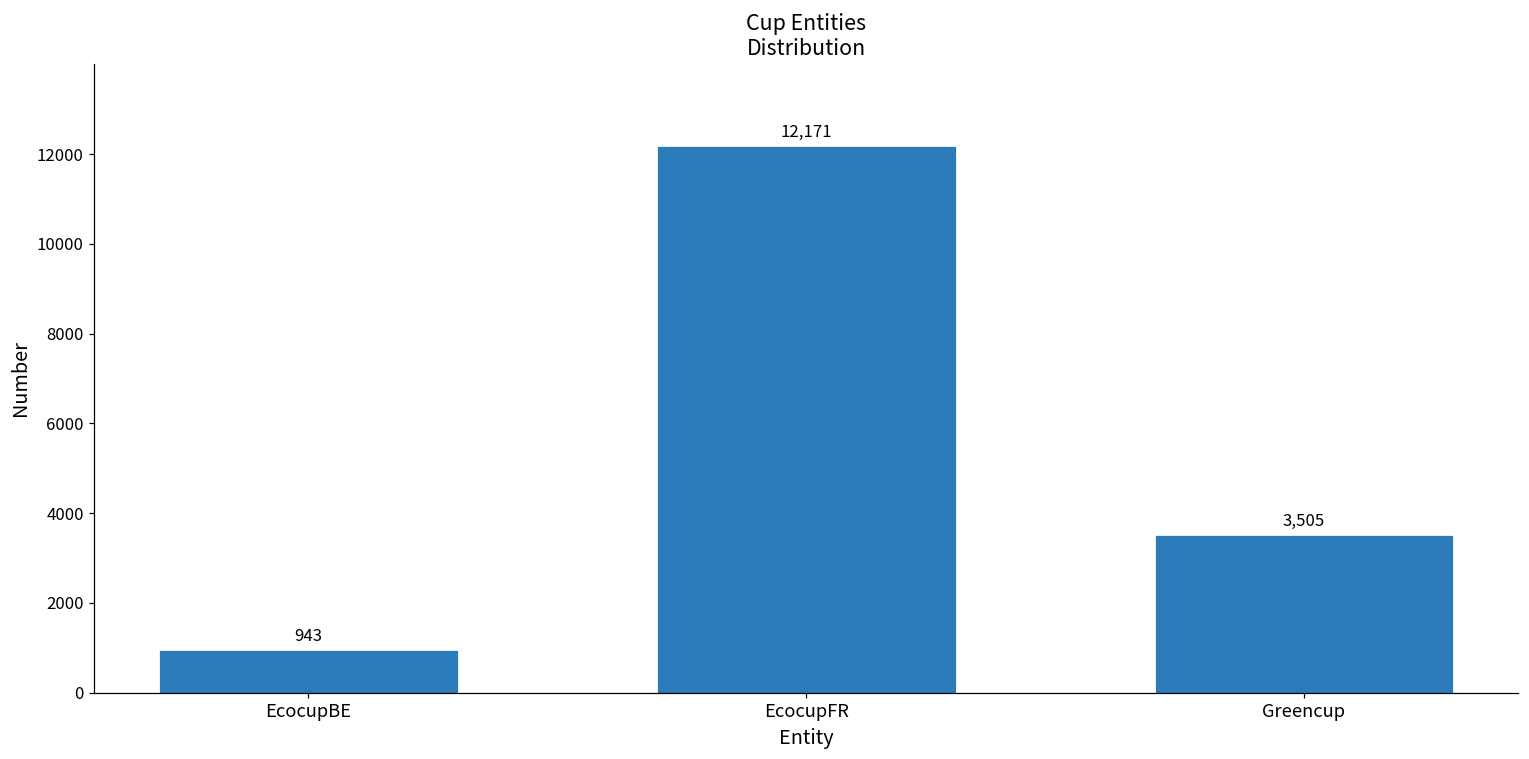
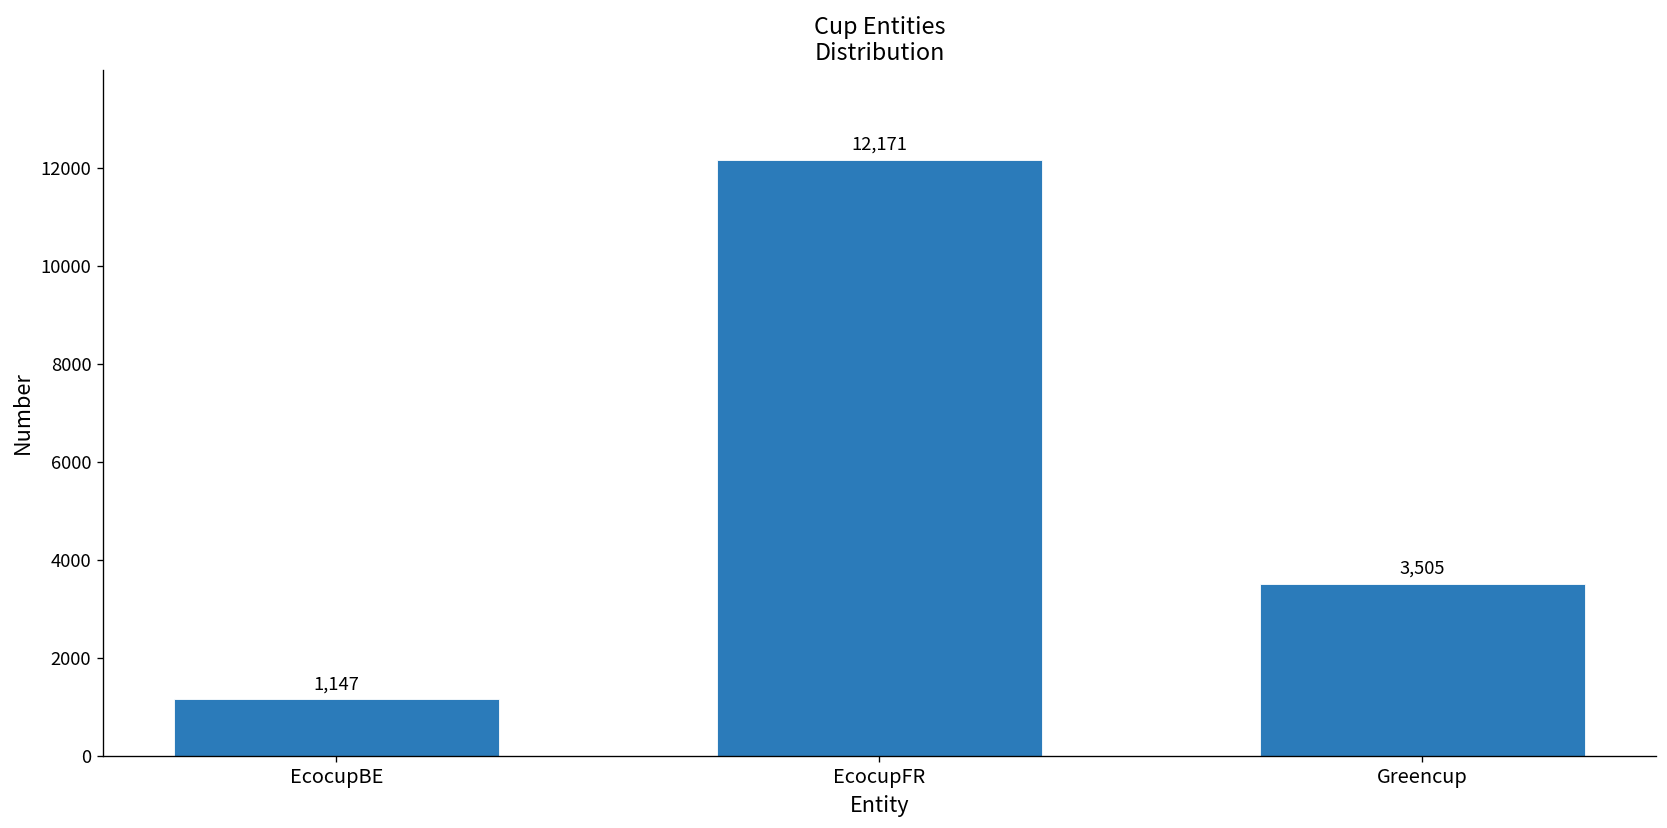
  {
-   "EcocupBE": "943",
+   "EcocupBE": "1,147",
    "EcocupFR": "12,171",
    "Greencup": "3,505"
  }
